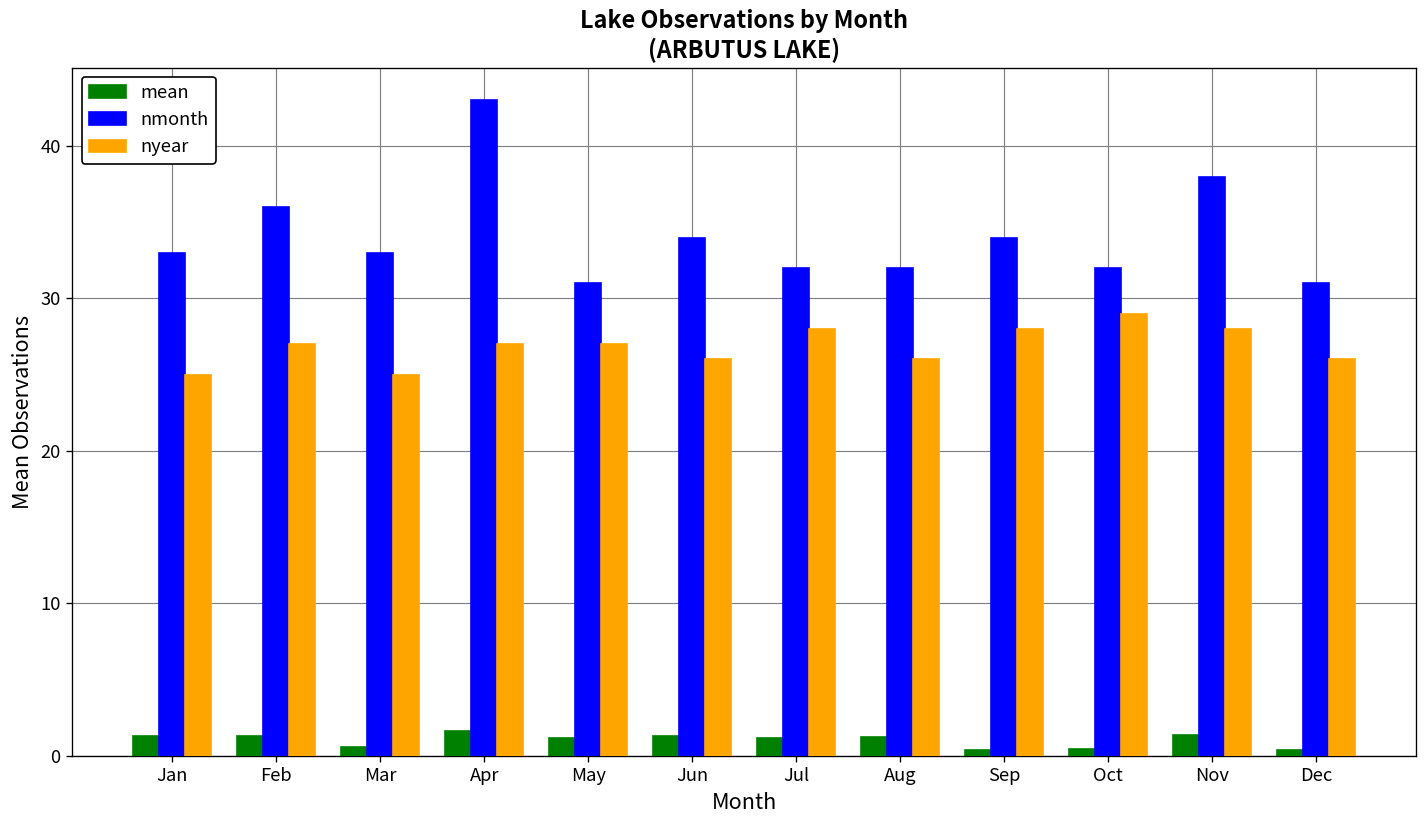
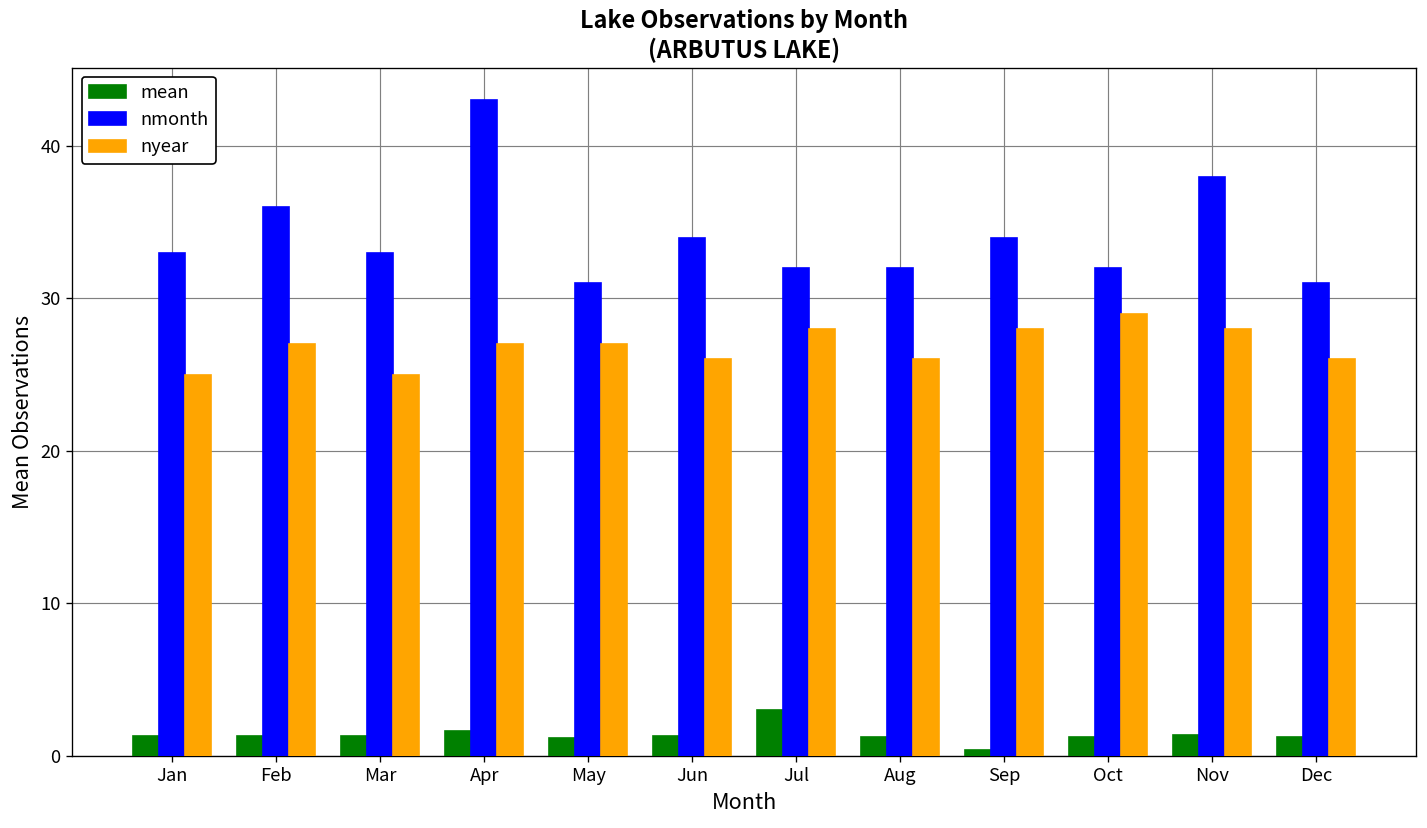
  {
    "mean": {
      "Jan": 1.3,
      "Feb": 1.3,
-     "Mar": 0.6,
+     "Mar": 1.3,
      "Apr": 1.6,
      "May": 1.1,
      "Jun": 1.3,
-     "Jul": 1.1,
+     "Jul": 3.0,
      "Aug": 1.2,
      "Sep": 0.4,
-     "Oct": 0.5,
+     "Oct": 1.2,
      "Nov": 1.4,
-     "Dec": 0.4
+     "Dec": 1.2
    },
    "nmonth": {
      "Jan": 33.0,
      "Feb": 36.0,
      "Mar": 33.0,
      "Apr": 43.0,
      "May": 31.0,
      "Jun": 34.0,
      "Jul": 32.0,
      "Aug": 32.0,
      "Sep": 34.0,
      "Oct": 32.0,
      "Nov": 38.0,
      "Dec": 31.0
    },
    "nyear": {
      "Jan": 25.0,
      "Feb": 27.0,
      "Mar": 25.0,
      "Apr": 27.0,
      "May": 27.0,
      "Jun": 26.0,
      "Jul": 28.0,
      "Aug": 26.0,
      "Sep": 28.0,
      "Oct": 29.0,
      "Nov": 28.0,
      "Dec": 26.0
    }
  }
